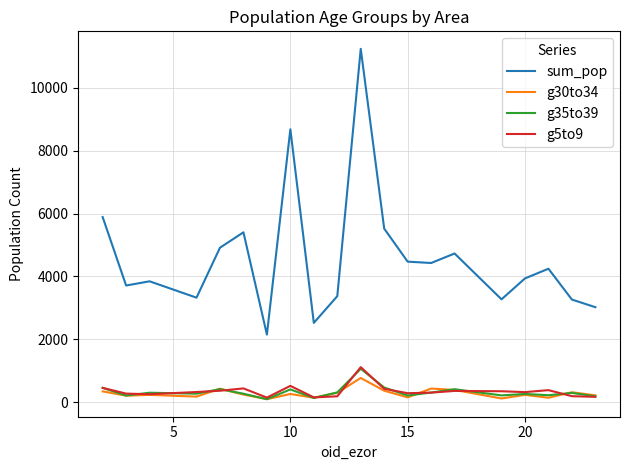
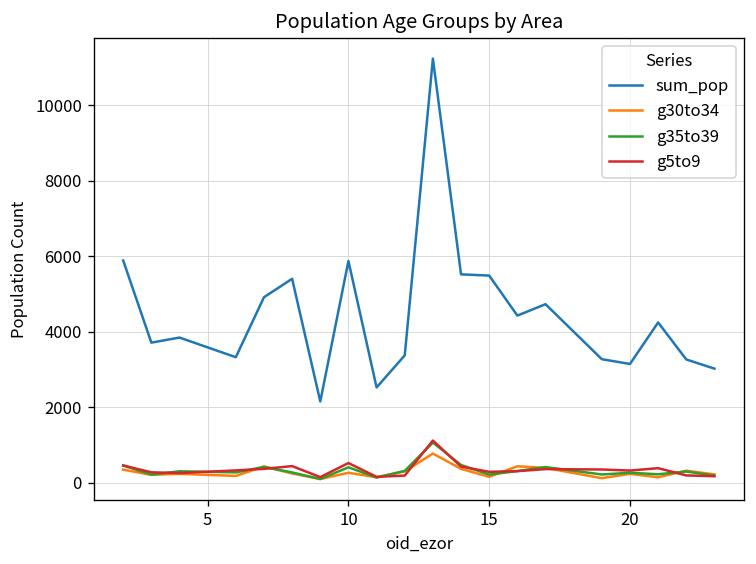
  {
    "sum_pop": {
-     "10": 8700,
-     "15": 4500,
-     "20": 3900
+     "10": 5900,
+     "15": 5500,
+     "20": 3100
    },
    "g30to34": {
      "10": 300
    },
    "g35to39": {
      "10": 400
    },
    "g5to9": {
      "10": 500
    }
  }
